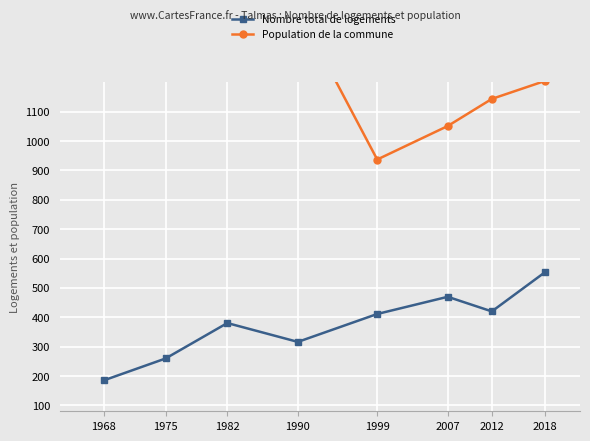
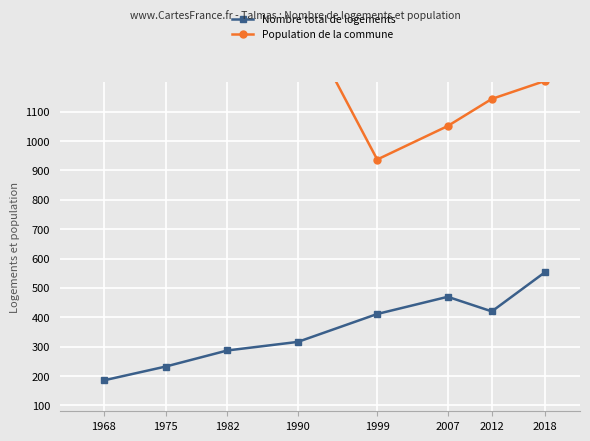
  {
    "Nombre total de logements": {
      "1968": 190,
-     "1975": 260,
-     "1982": 380,
+     "1975": 230,
+     "1982": 290,
      "1990": 320,
      "1999": 410,
      "2007": 470,
      "2012": 420,
      "2018": 550
    },
    "Population de la commune": {
      "1999": 940,
      "2007": 1050,
      "2012": 1140,
      "2018": 1200
    }
  }
